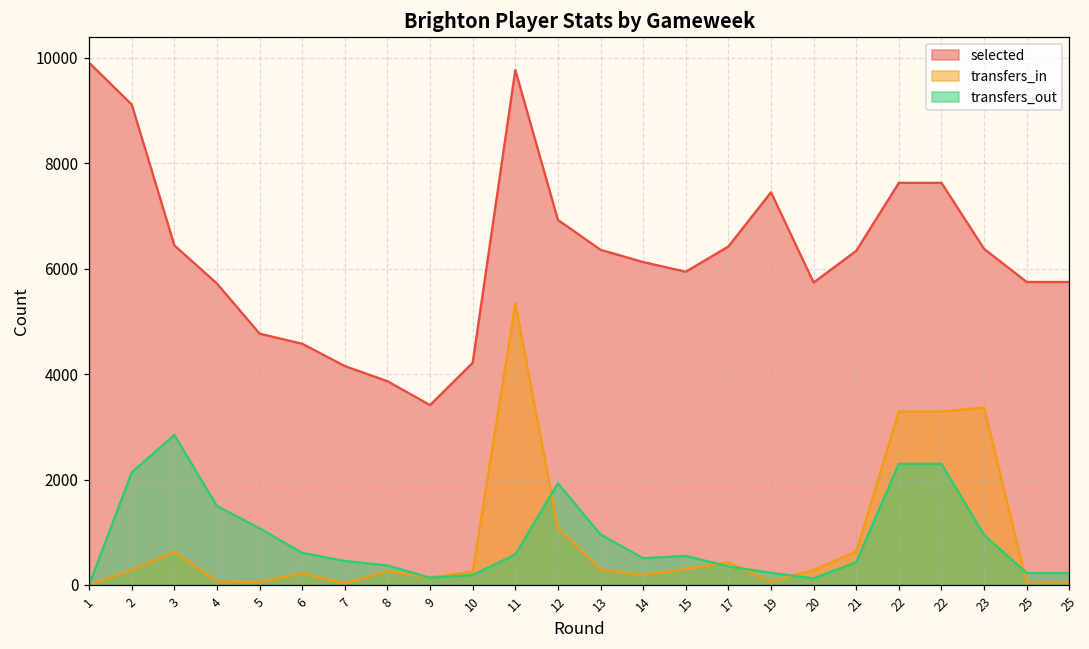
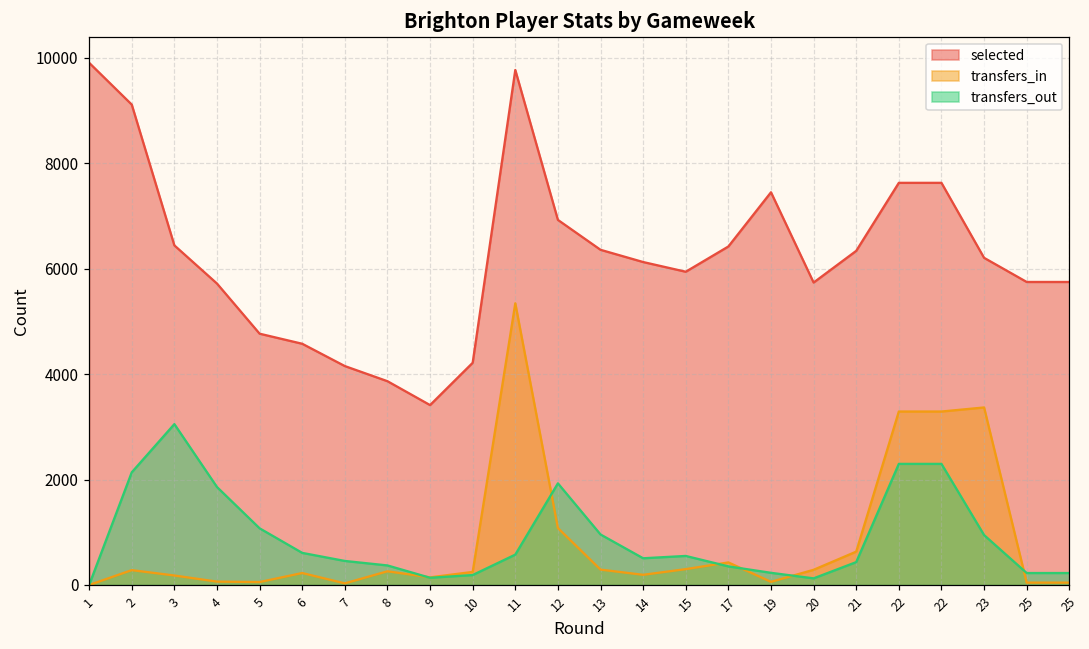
  {
    "selected": {
      "1": 9900,
      "2": 9100,
      "3": 6400,
      "4": 5700,
      "5": 4800,
      "6": 4600,
      "7": 4200,
      "8": 3900,
      "9": 3400,
      "10": 4200,
      "11": 9800,
      "12": 6900,
      "13": 6400,
      "14": 6100,
      "15": 5900,
      "17": 6400,
      "19": 7400,
      "20": 5700,
      "21": 6300,
-     "23": 6400
+     "23": 6200
    },
    "transfers_in": {
      "2": 300,
-     "3": 600,
+     "3": 200,
      "4": 100,
      "5": 100,
      "6": 200,
      "7": 0,
      "8": 300,
      "10": 200,
      "11": 5300,
      "12": 1100,
      "13": 300,
      "14": 200,
      "15": 300,
      "17": 400,
      "19": 100,
      "20": 300,
      "21": 600,
      "23": 3400
    },
    "transfers_out": {
      "2": 2100,
-     "3": 2800,
-     "4": 1500,
+     "3": 3100,
+     "4": 1900,
      "5": 1100,
      "6": 600,
      "7": 500,
      "8": 400,
      "10": 200,
      "11": 600,
      "12": 1900,
      "13": 1000,
      "14": 500,
      "15": 600,
      "17": 400,
      "19": 200,
      "20": 100,
      "21": 400,
      "23": 900
    }
  }
